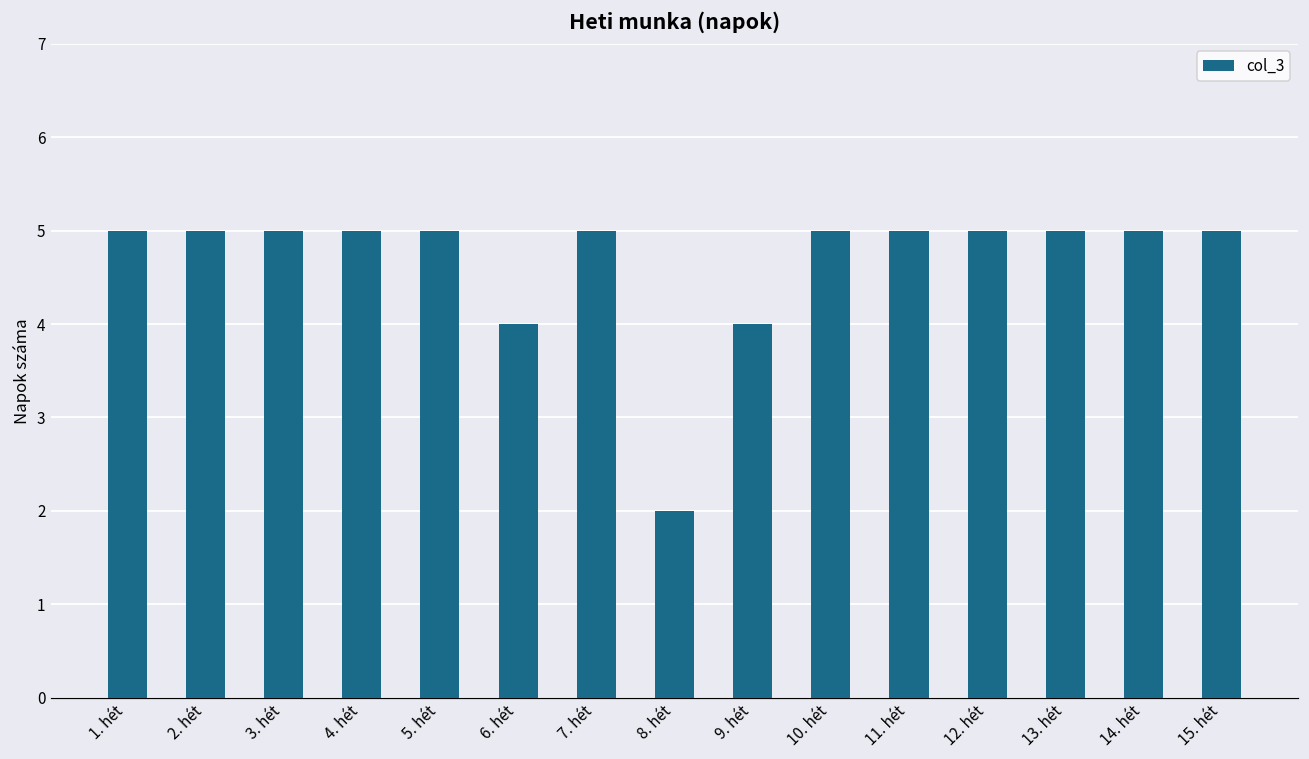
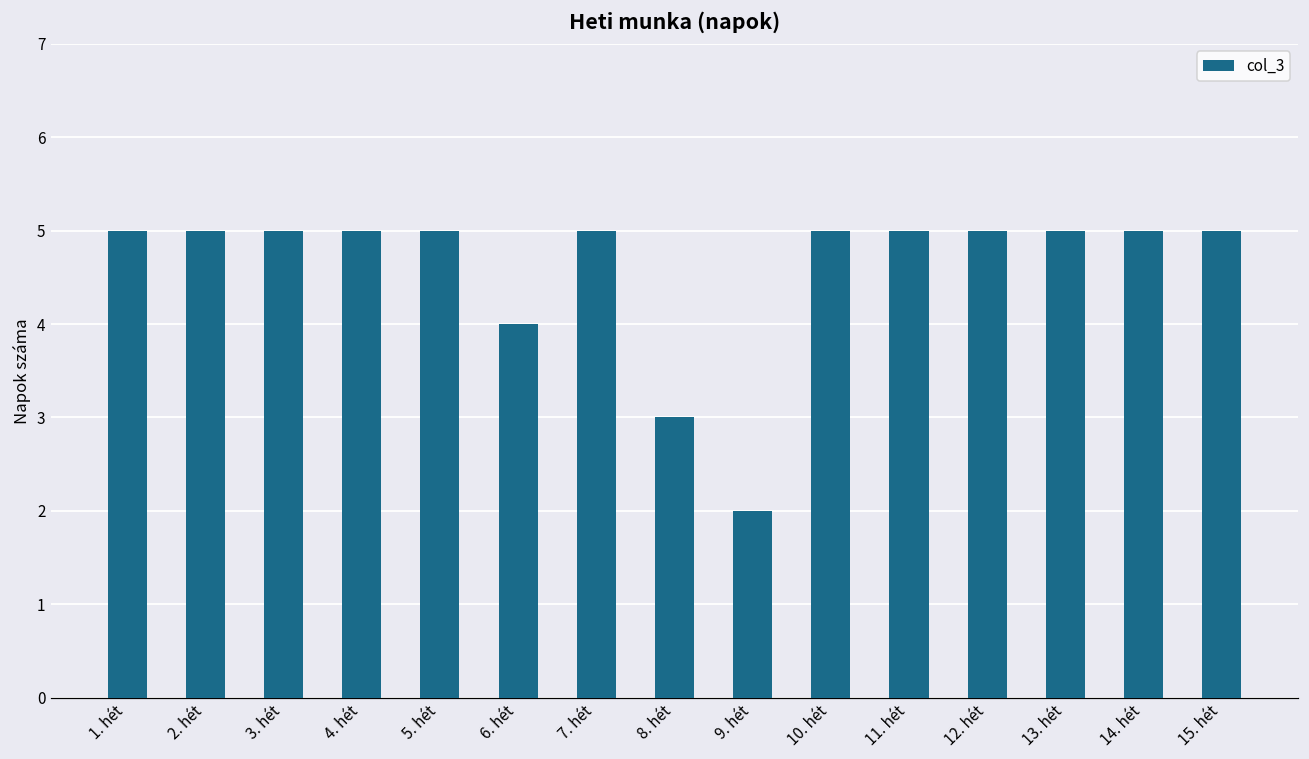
  {
    "1. hét": 5,
    "2. hét": 5,
    "3. hét": 5,
    "4. hét": 5,
    "5. hét": 5,
    "6. hét": 4,
    "7. hét": 5,
-   "8. hét": 2,
-   "9. hét": 4,
+   "8. hét": 3,
+   "9. hét": 2,
    "10. hét": 5,
    "11. hét": 5,
    "12. hét": 5,
    "13. hét": 5,
    "14. hét": 5,
    "15. hét": 5
  }
